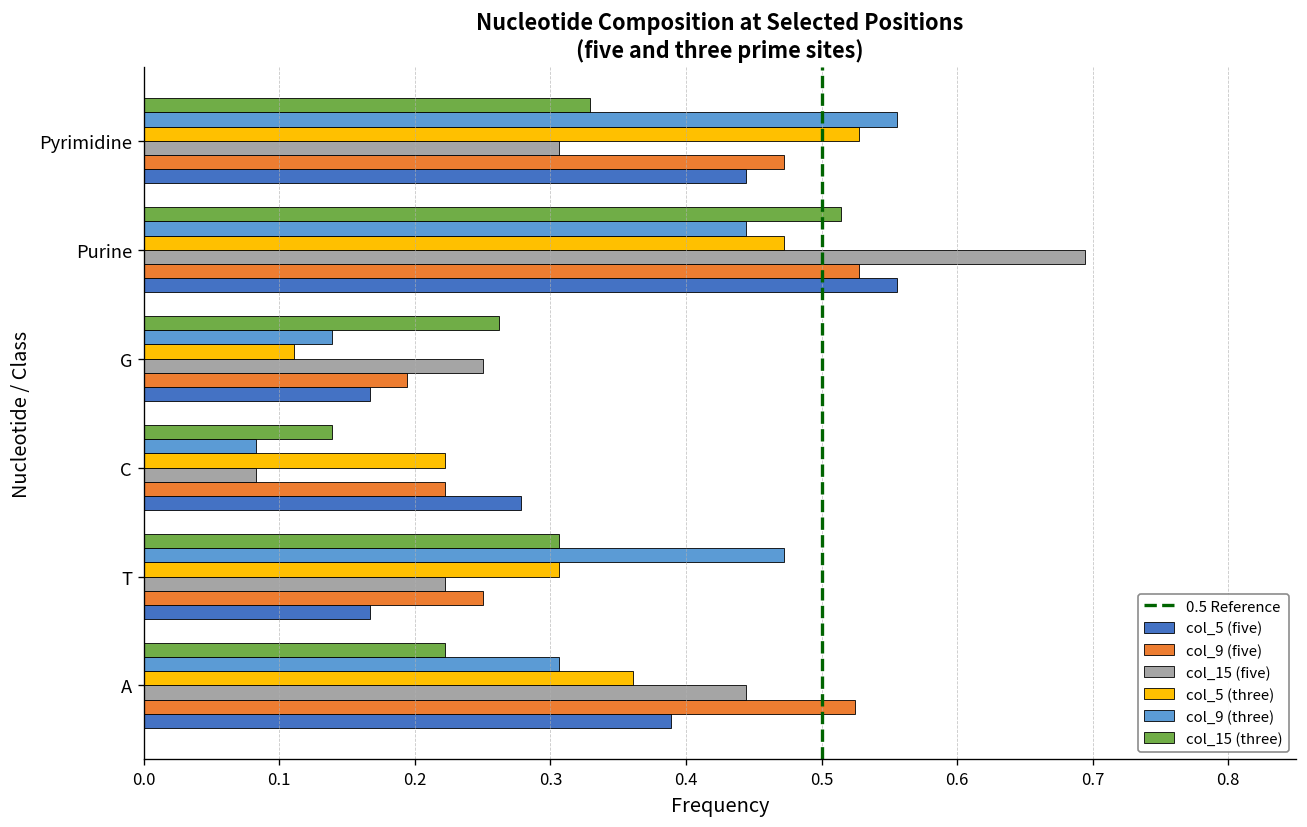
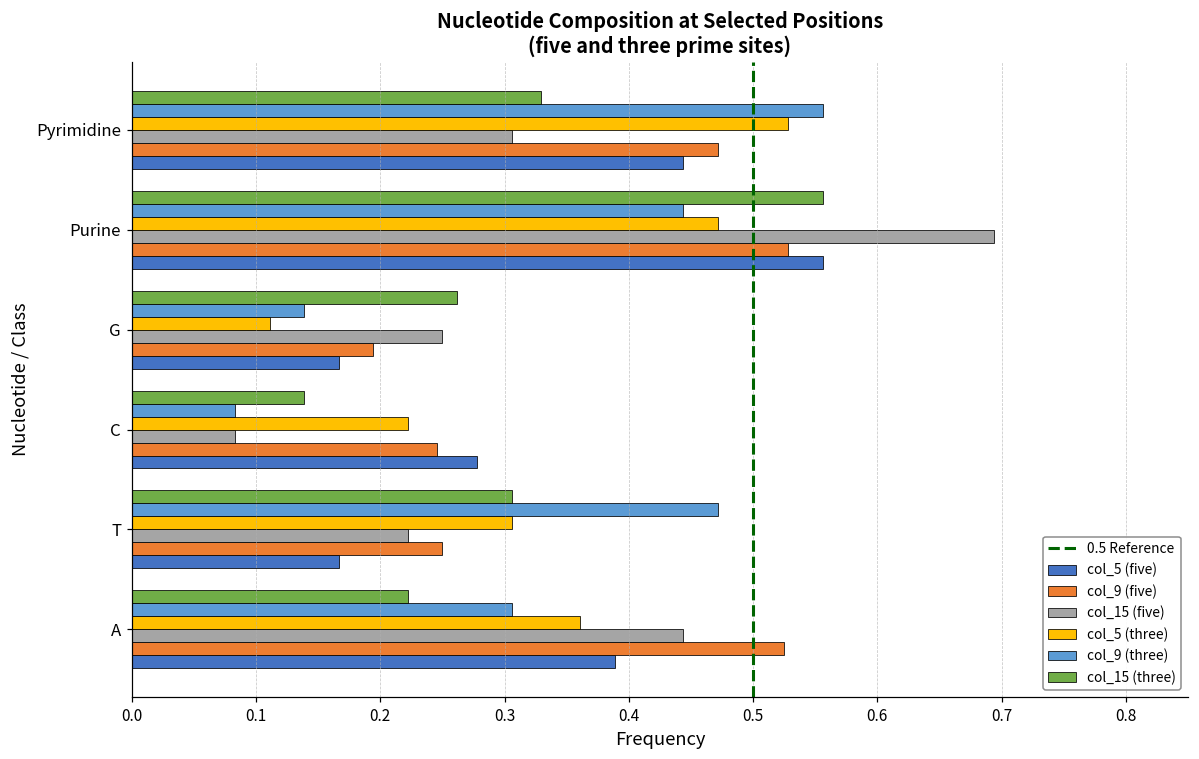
  {
    "col_9 (five)": {
      "Pyrimidine": 0.472,
      "Purine": 0.528,
      "G": 0.194,
-     "C": 0.222,
+     "C": 0.246,
      "T": 0.250,
      "A": 0.525
    },
    "col_15 (five)": {
      "Pyrimidine": 0.306,
      "Purine": 0.694,
      "G": 0.250,
      "C": 0.083,
      "T": 0.222,
      "A": 0.444
    },
    "col_5 (three)": {
      "Pyrimidine": 0.528,
      "Purine": 0.472,
      "G": 0.111,
      "C": 0.222,
      "T": 0.306,
      "A": 0.361
    },
    "col_15 (three)": {
      "Pyrimidine": 0.329,
-     "Purine": 0.514,
+     "Purine": 0.556,
      "G": 0.262,
      "C": 0.139,
      "T": 0.306,
      "A": 0.222
    }
  }
